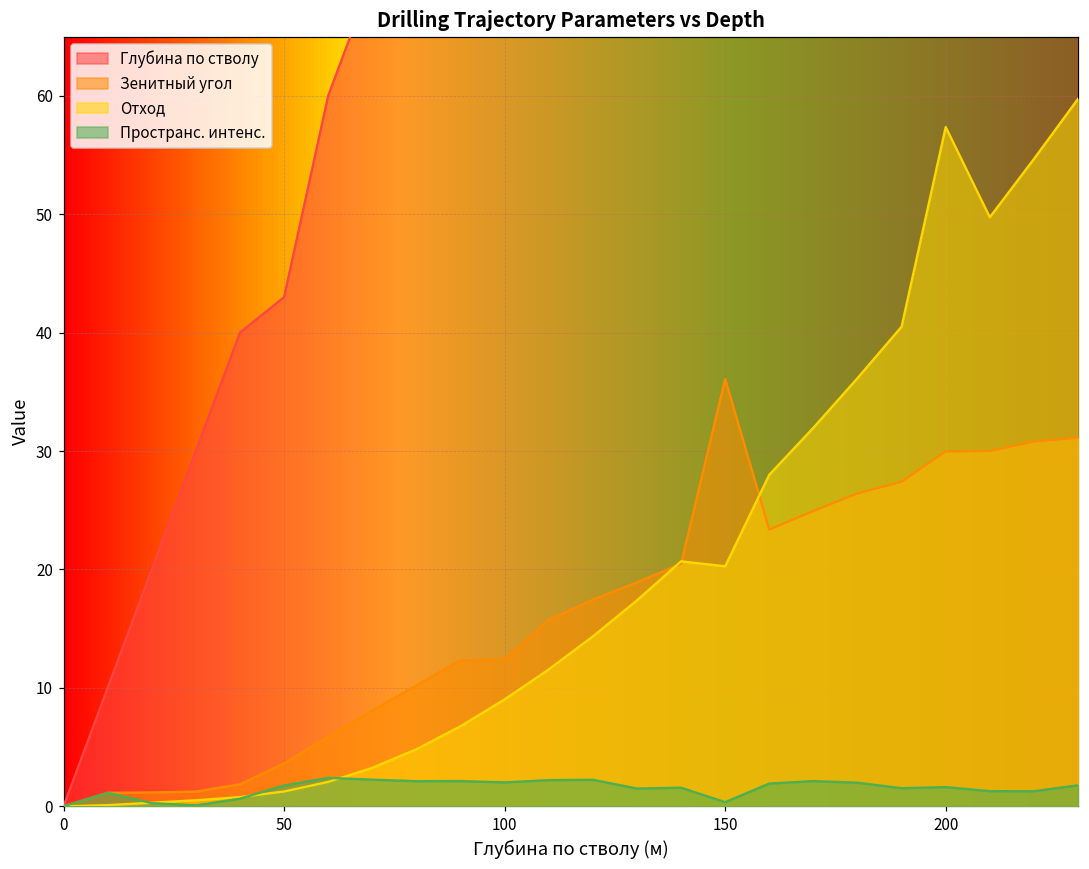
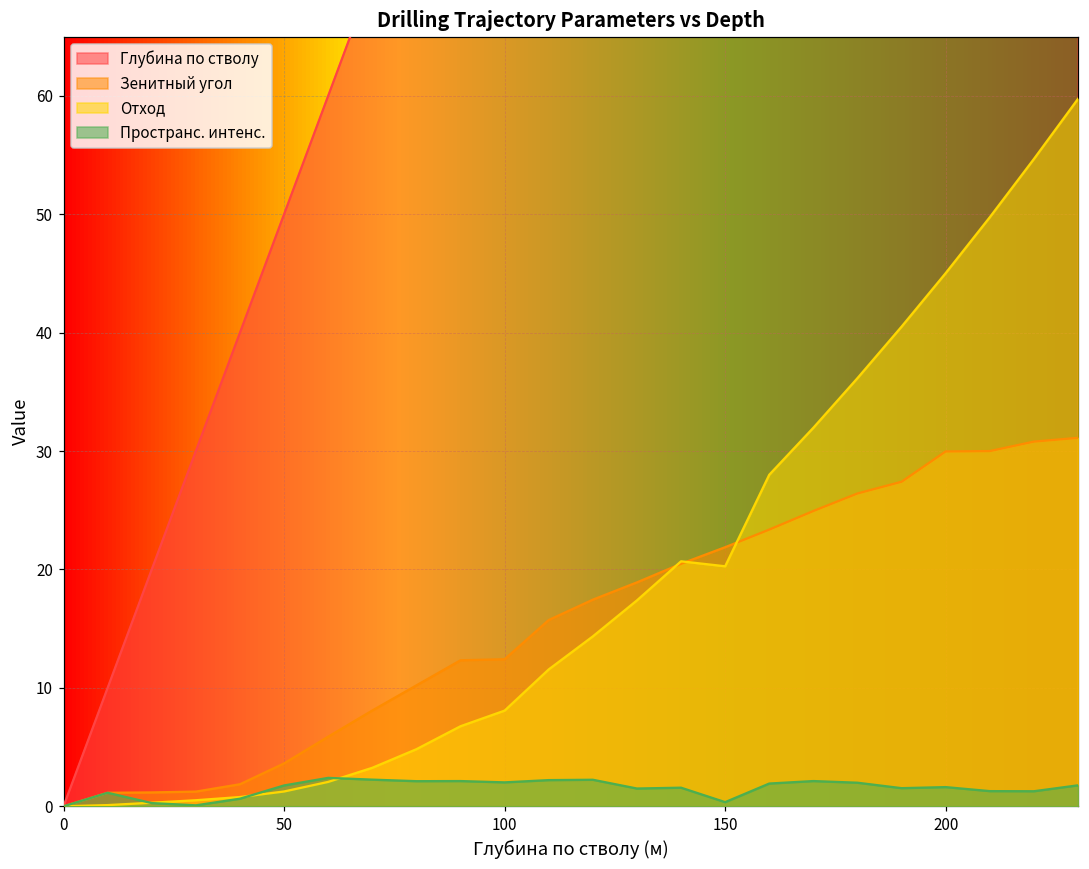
  {
    "Глубина по стволу": {
-     "50": 43
+     "50": 50
    },
    "Зенитный угол": {
      "50": 3.6,
      "100": 12.4,
-     "150": 36.1,
+     "150": 21.9,
      "200": 30.0
    },
    "Отход": {
      "50": 1.3,
-     "100": 9.0,
+     "100": 8.1,
      "150": 20.3,
-     "200": 57.4
+     "200": 45.0
    },
    "Пространс. интенс.": {
      "50": 1.8,
      "100": 2.0,
      "150": 0.4,
      "200": 1.6
    }
  }
